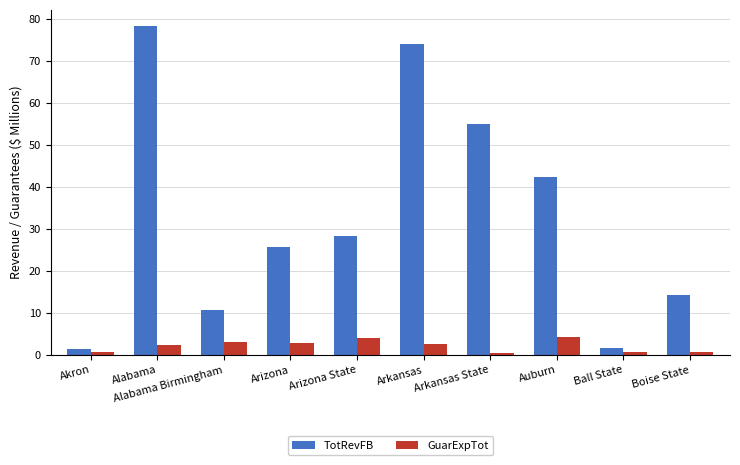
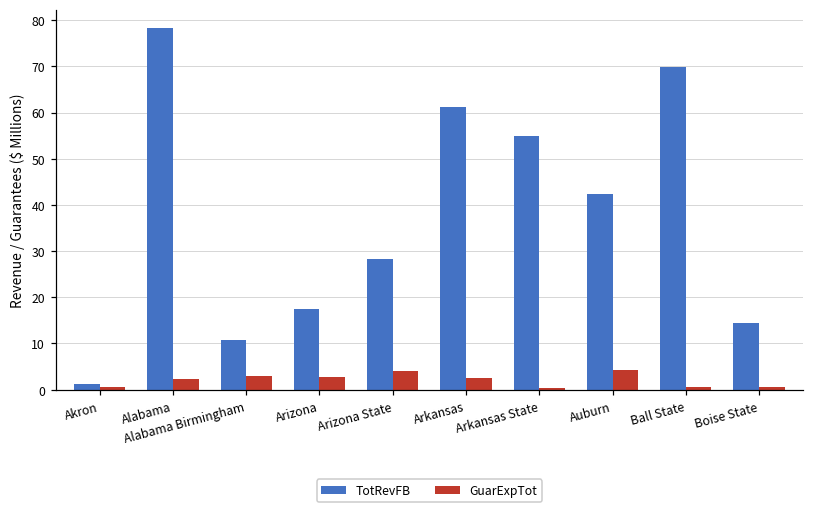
  {
    "TotRevFB": {
      "Akron": 1,
      "Alabama": 78,
      "Alabama Birmingham": 11,
-     "Arizona": 26,
+     "Arizona": 17,
      "Arizona State": 28,
-     "Arkansas": 74,
+     "Arkansas": 61,
      "Arkansas State": 55,
      "Auburn": 42,
-     "Ball State": 2,
+     "Ball State": 70,
      "Boise State": 14
    },
    "GuarExpTot": {
      "Akron": 1,
      "Alabama": 2,
      "Alabama Birmingham": 3,
      "Arizona": 3,
      "Arizona State": 4,
      "Arkansas": 3,
      "Auburn": 4,
      "Ball State": 1,
      "Boise State": 1
    }
  }
